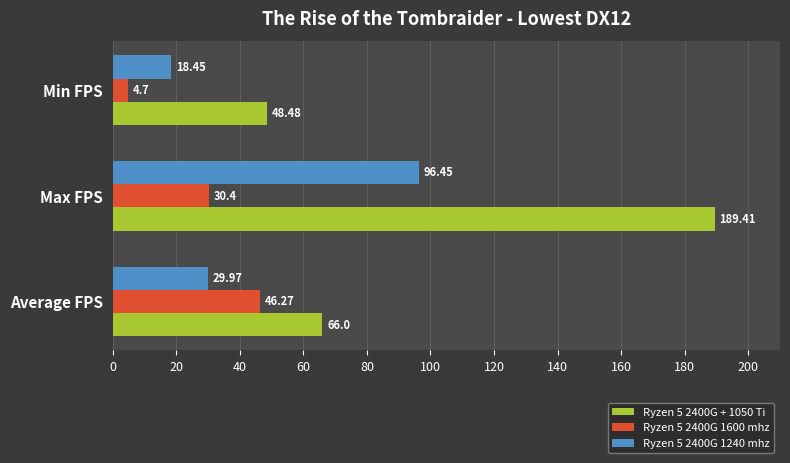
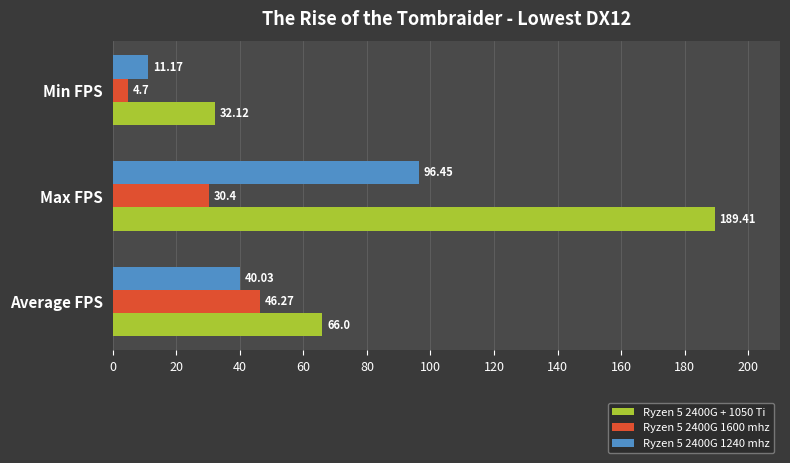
  {
    "Ryzen 5 2400G + 1050 Ti": {
-     "Min FPS": 48.48,
+     "Min FPS": 32.12,
      "Max FPS": 189.41,
      "Average FPS": 66.0
    },
    "Ryzen 5 2400G 1600 mhz": {
      "Min FPS": 4.7,
      "Max FPS": 30.4,
      "Average FPS": 46.27
    },
    "Ryzen 5 2400G 1240 mhz": {
-     "Min FPS": 18.45,
+     "Min FPS": 11.17,
      "Max FPS": 96.45,
-     "Average FPS": 29.97
+     "Average FPS": 40.03
    }
  }
